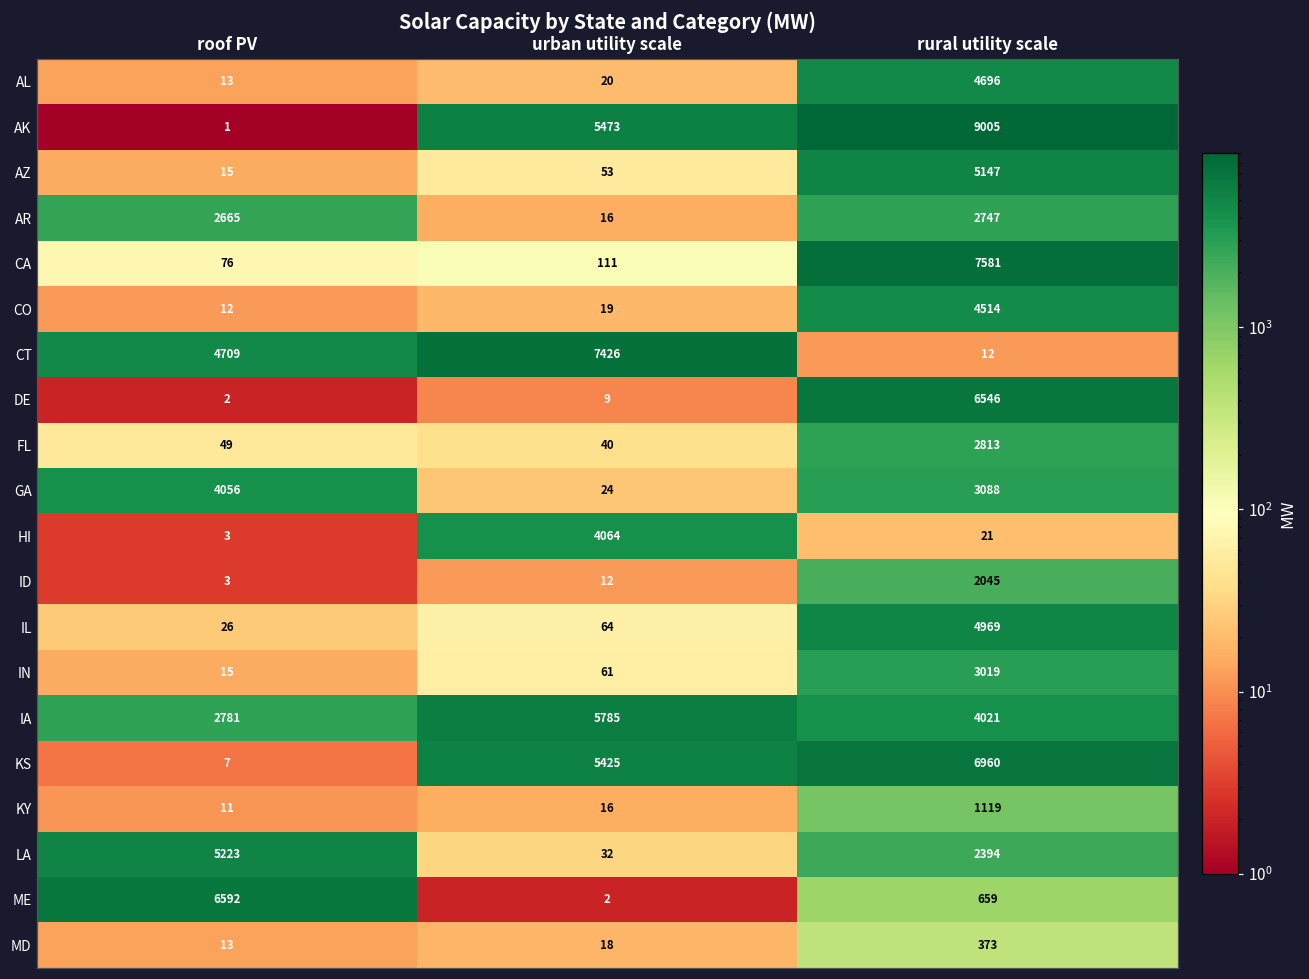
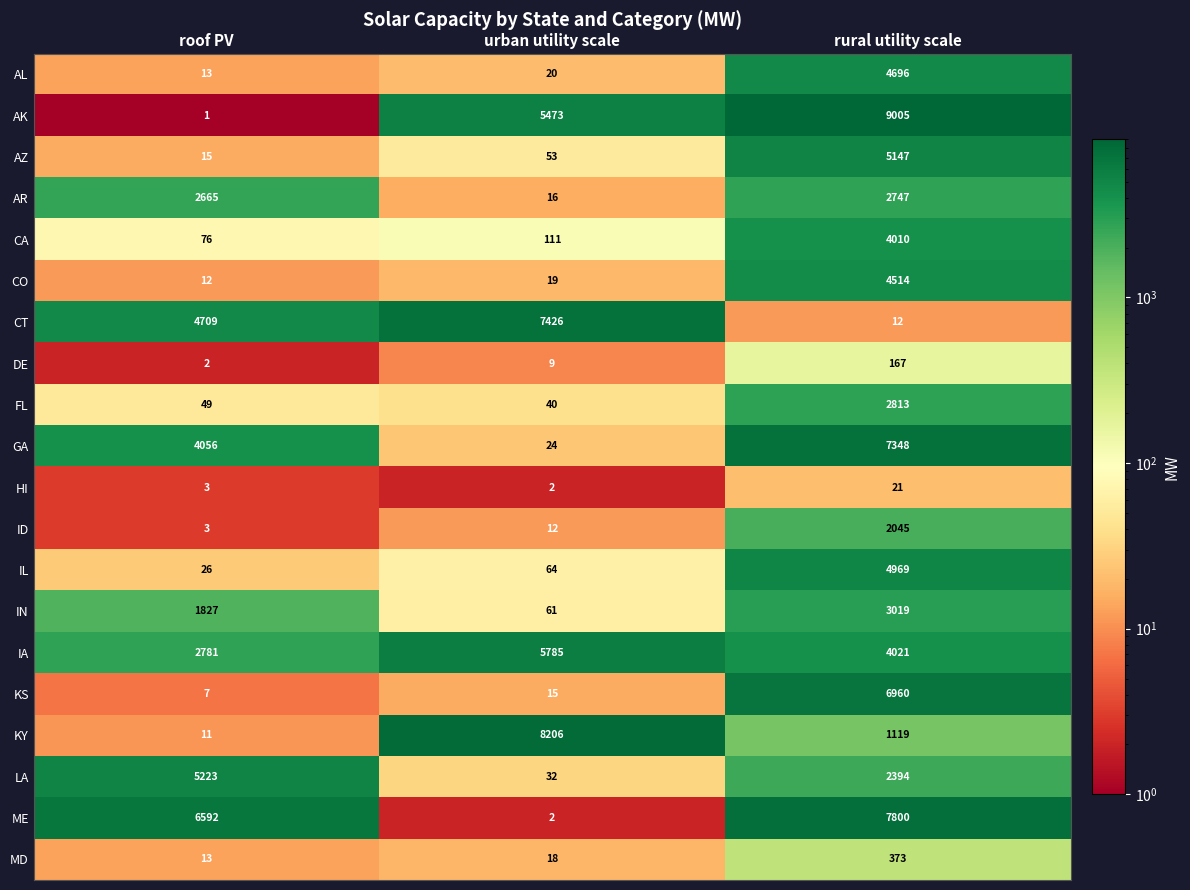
  {
    "AL": {
      "roof PV": 13,
      "urban utility scale": 20,
      "rural utility scale": 4696
    },
    "AK": {
      "roof PV": 1,
      "urban utility scale": 5473,
      "rural utility scale": 9005
    },
    "AZ": {
      "roof PV": 15,
      "urban utility scale": 53,
      "rural utility scale": 5147
    },
    "AR": {
      "roof PV": 2665,
      "urban utility scale": 16,
      "rural utility scale": 2747
    },
    "CA": {
      "roof PV": 76,
      "urban utility scale": 111,
-     "rural utility scale": 7581
+     "rural utility scale": 4010
    },
    "CO": {
      "roof PV": 12,
      "urban utility scale": 19,
      "rural utility scale": 4514
    },
    "CT": {
      "roof PV": 4709,
      "urban utility scale": 7426,
      "rural utility scale": 12
    },
    "DE": {
      "roof PV": 2,
      "urban utility scale": 9,
-     "rural utility scale": 6546
+     "rural utility scale": 167
    },
    "FL": {
      "roof PV": 49,
      "urban utility scale": 40,
      "rural utility scale": 2813
    },
    "GA": {
      "roof PV": 4056,
      "urban utility scale": 24,
-     "rural utility scale": 3088
+     "rural utility scale": 7348
    },
    "HI": {
      "roof PV": 3,
-     "urban utility scale": 4064,
+     "urban utility scale": 2,
      "rural utility scale": 21
    },
    "ID": {
      "roof PV": 3,
      "urban utility scale": 12,
      "rural utility scale": 2045
    },
    "IL": {
      "roof PV": 26,
      "urban utility scale": 64,
      "rural utility scale": 4969
    },
    "IN": {
-     "roof PV": 15,
+     "roof PV": 1827,
      "urban utility scale": 61,
      "rural utility scale": 3019
    },
    "IA": {
      "roof PV": 2781,
      "urban utility scale": 5785,
      "rural utility scale": 4021
    },
    "KS": {
      "roof PV": 7,
-     "urban utility scale": 5425,
+     "urban utility scale": 15,
      "rural utility scale": 6960
    },
    "KY": {
      "roof PV": 11,
-     "urban utility scale": 16,
+     "urban utility scale": 8206,
      "rural utility scale": 1119
    },
    "LA": {
      "roof PV": 5223,
      "urban utility scale": 32,
      "rural utility scale": 2394
    },
    "ME": {
      "roof PV": 6592,
      "urban utility scale": 2,
-     "rural utility scale": 659
+     "rural utility scale": 7800
    },
    "MD": {
      "roof PV": 13,
      "urban utility scale": 18,
      "rural utility scale": 373
    }
  }
